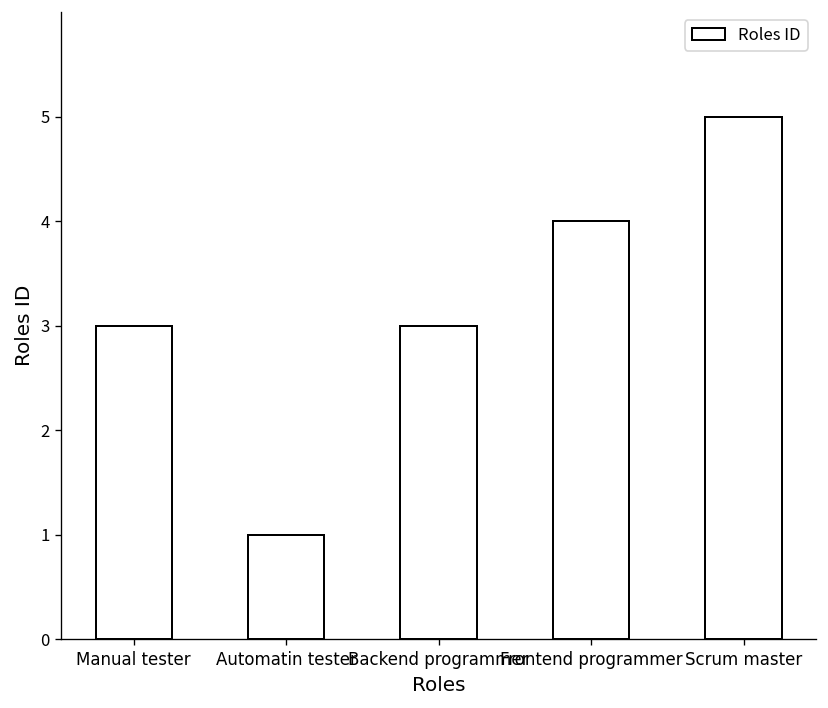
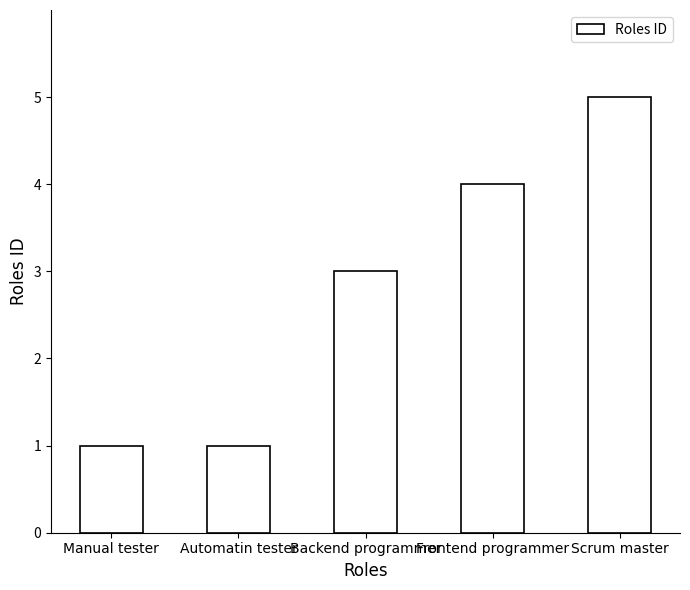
  {
-   "Manual tester": 3,
+   "Manual tester": 1,
    "Automatin tester": 1,
    "Scrum master": 5
  }
